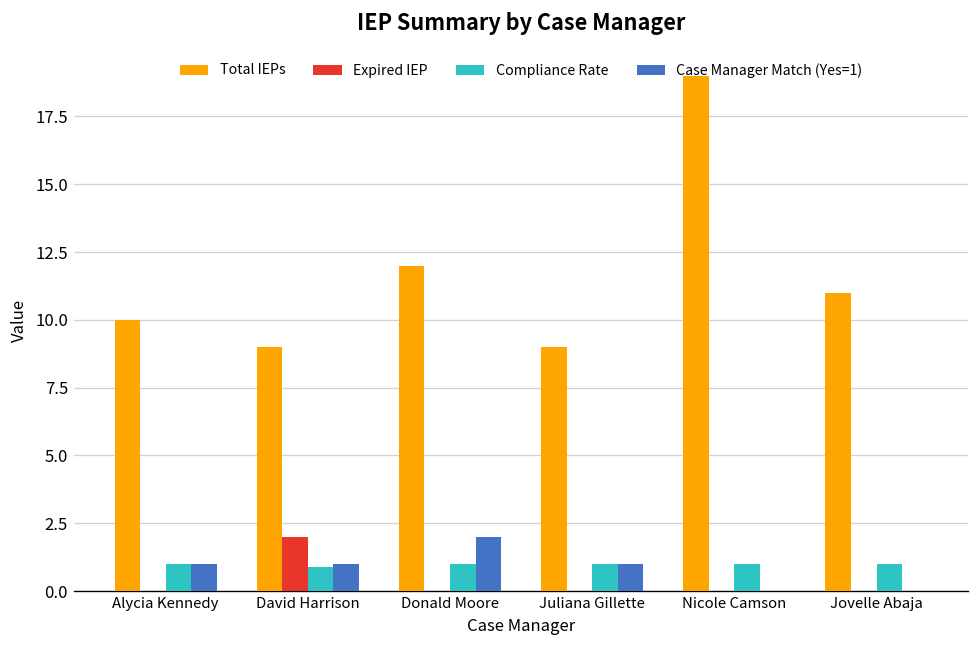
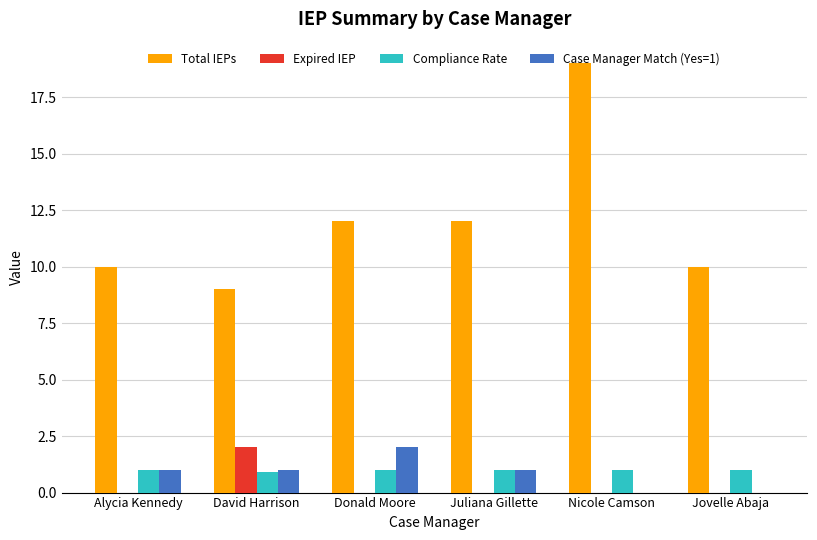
  {
    "Total IEPs": {
      "Alycia Kennedy": 10,
      "David Harrison": 9,
      "Donald Moore": 12,
-     "Juliana Gillette": 9,
+     "Juliana Gillette": 12,
      "Nicole Camson": 19,
-     "Jovelle Abaja": 11
+     "Jovelle Abaja": 10
    },
    "Expired IEP": {
      "Alycia Kennedy": 0,
      "David Harrison": 2,
      "Donald Moore": 0,
      "Juliana Gillette": 0,
      "Nicole Camson": 0,
      "Jovelle Abaja": 0
    },
    "Compliance Rate": {
      "Alycia Kennedy": 1,
      "David Harrison": 0.9,
      "Donald Moore": 1,
      "Juliana Gillette": 1,
      "Nicole Camson": 1,
      "Jovelle Abaja": 1
    },
    "Case Manager Match (Yes=1)": {
      "Alycia Kennedy": 1,
      "David Harrison": 1,
      "Donald Moore": 2,
      "Juliana Gillette": 1,
      "Nicole Camson": 0,
      "Jovelle Abaja": 0
    }
  }
